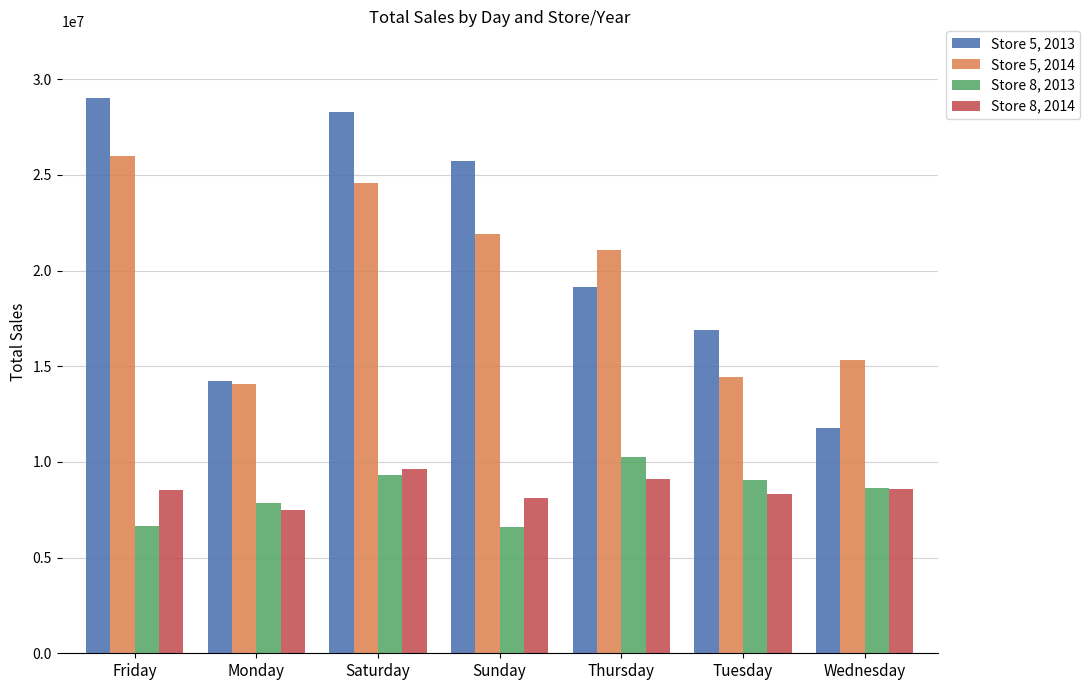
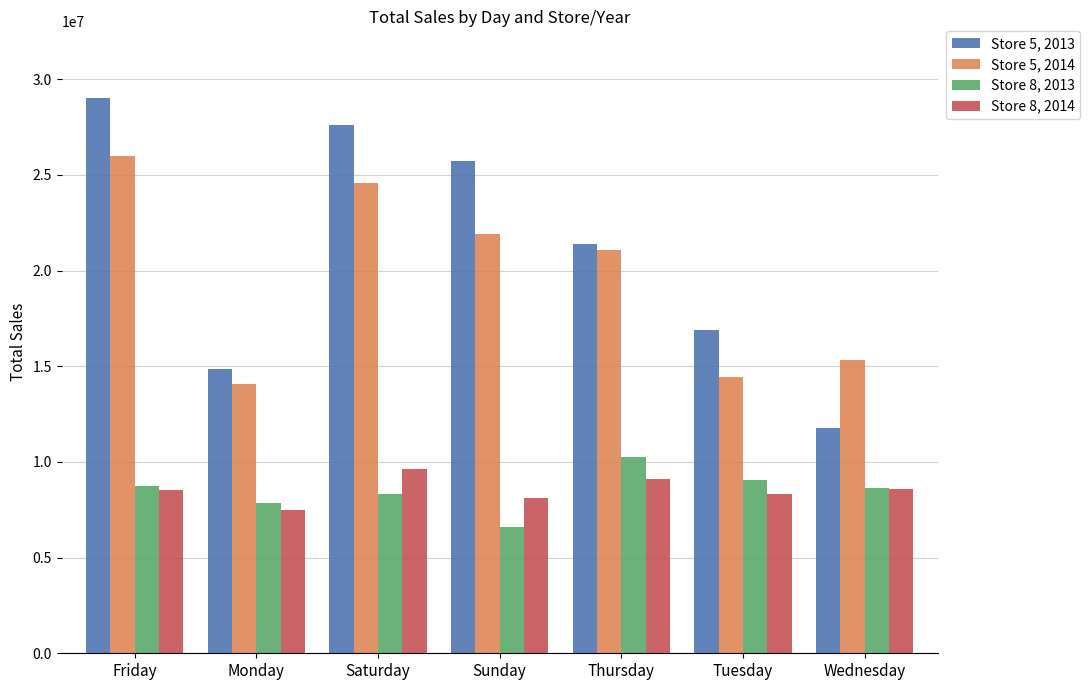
  {
    "Store 5, 2013": {
      "Friday": 29000000,
-     "Monday": 14200000,
-     "Saturday": 28300000,
+     "Monday": 14800000,
+     "Saturday": 27600000,
      "Sunday": 25700000,
-     "Thursday": 19200000,
+     "Thursday": 21400000,
      "Tuesday": 16900000,
      "Wednesday": 11800000
    },
    "Store 8, 2013": {
-     "Friday": 6700000,
+     "Friday": 8700000,
      "Monday": 7900000,
-     "Saturday": 9300000,
+     "Saturday": 8300000,
      "Sunday": 6600000,
      "Thursday": 10200000,
      "Tuesday": 9000000,
      "Wednesday": 8600000
    }
  }
